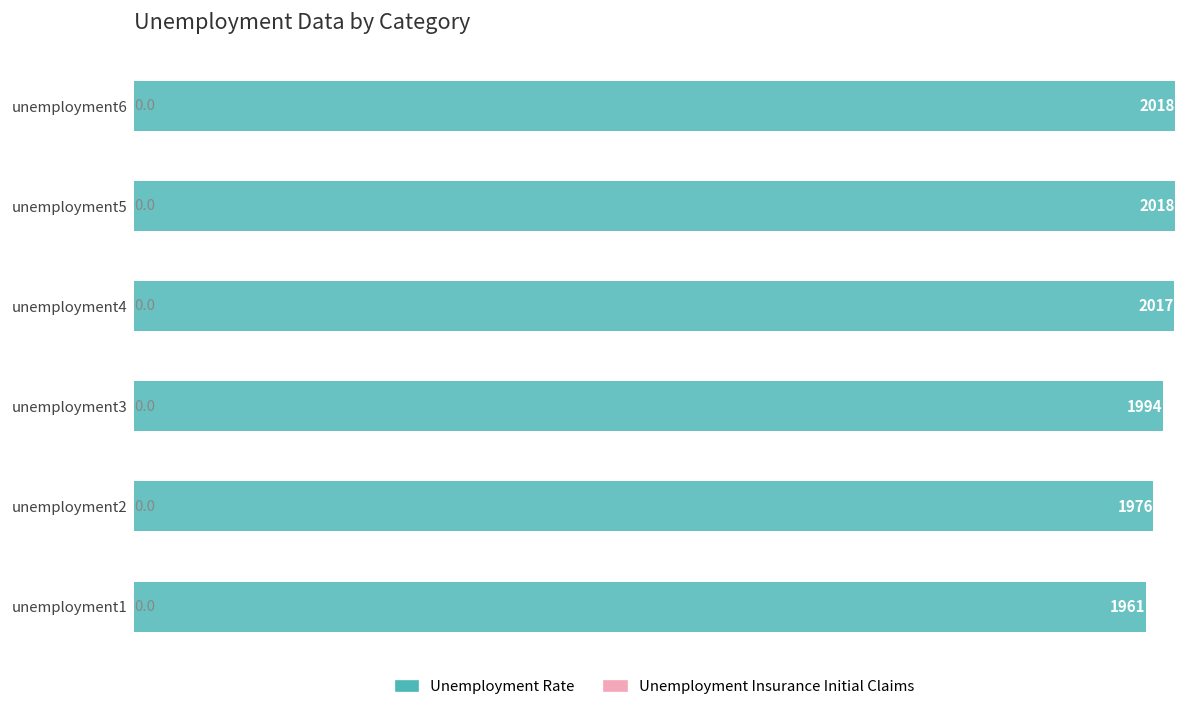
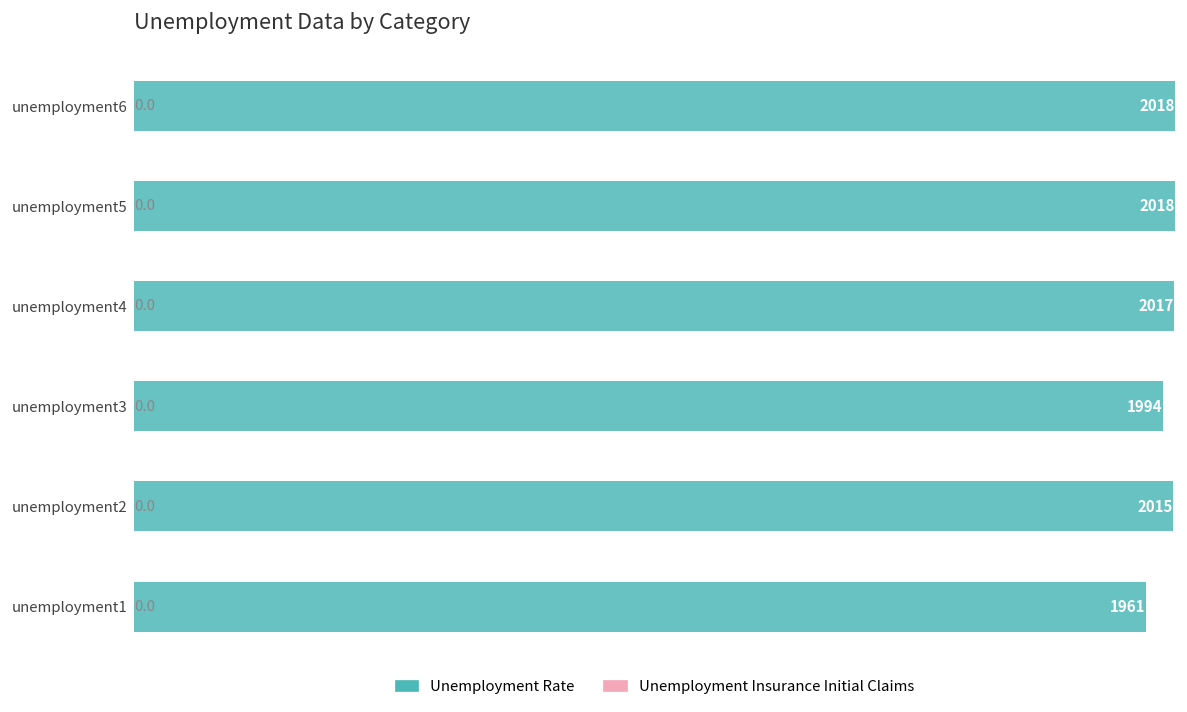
  {
    "Unemployment Rate": {
      "unemployment6": 2018,
      "unemployment5": 2018,
      "unemployment4": 2017,
      "unemployment3": 1994,
-     "unemployment2": 1976,
+     "unemployment2": 2015,
      "unemployment1": 1961
    },
    "Unemployment Insurance Initial Claims": {
      "unemployment6": 0.0,
      "unemployment5": 0.0,
      "unemployment4": 0.0,
      "unemployment3": 0.0,
      "unemployment2": 0.0,
      "unemployment1": 0.0
    }
  }
